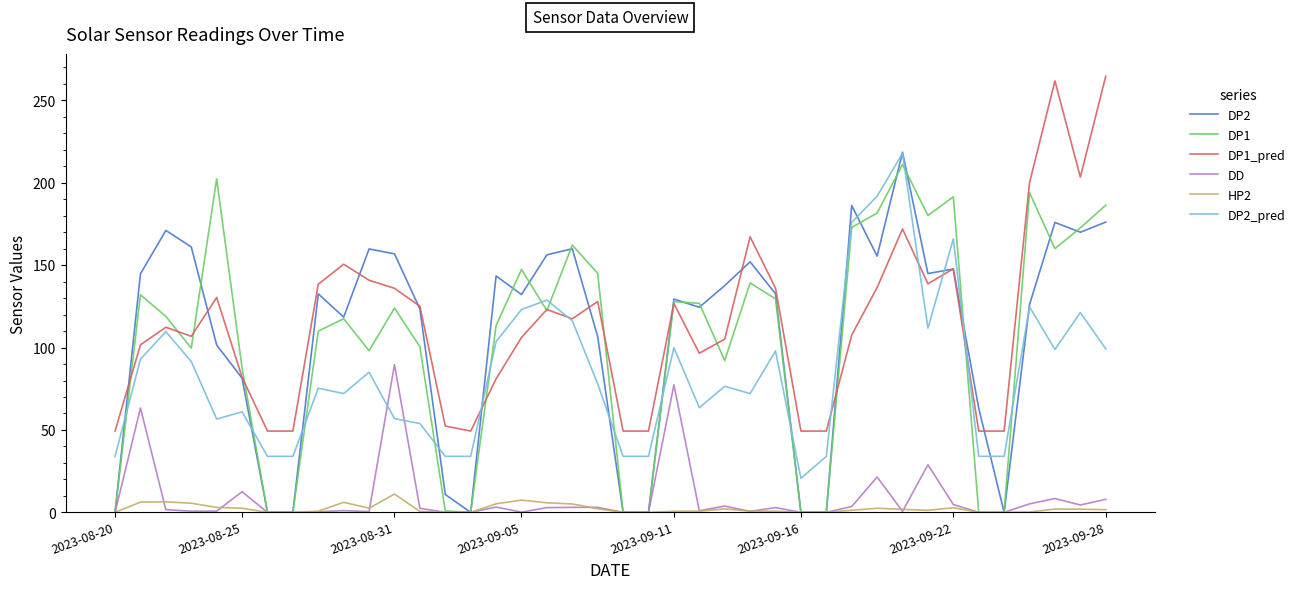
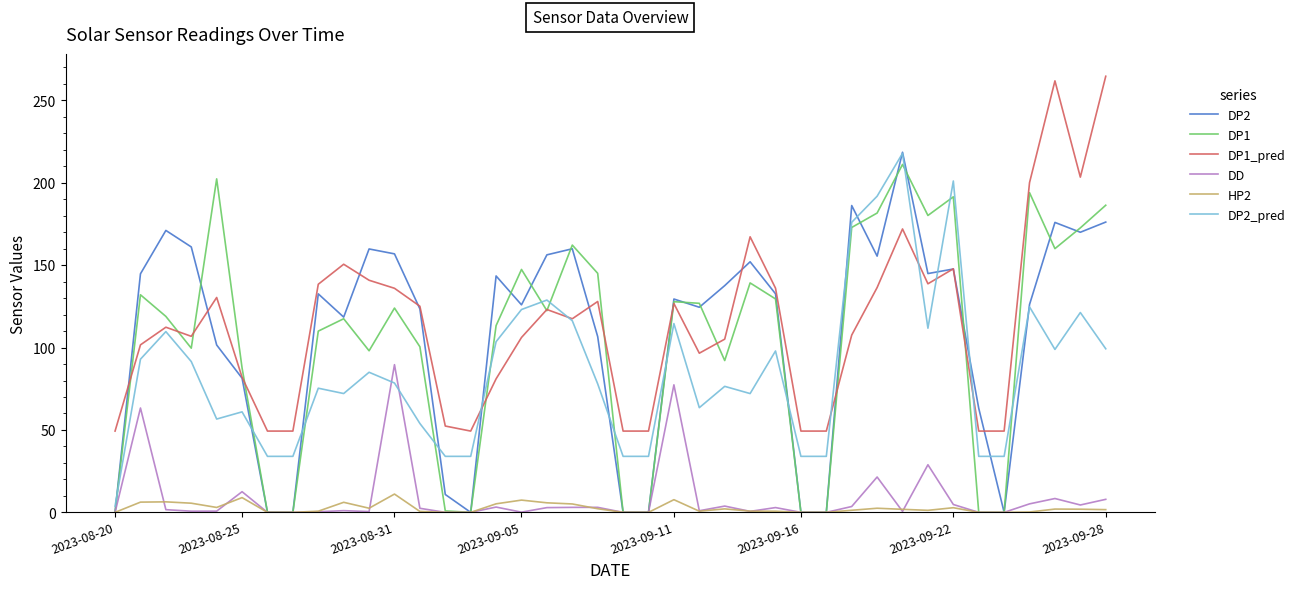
  {
    "DP2": {
      "2023-08-31": 157,
-     "2023-09-05": 132,
+     "2023-09-05": 126,
      "2023-09-11": 129,
      "2023-09-28": 176
    },
    "DP1": {
      "2023-08-25": 88,
      "2023-08-31": 124,
      "2023-09-05": 147,
      "2023-09-22": 191,
      "2023-09-28": 186
    },
    "DP1_pred": {
      "2023-08-20": 49,
      "2023-08-31": 136,
      "2023-09-05": 106,
      "2023-09-16": 49,
      "2023-09-28": 265
    },
    "DD": {
      "2023-08-25": 13,
      "2023-08-31": 90,
      "2023-09-05": 0,
      "2023-09-11": 77,
      "2023-09-22": 5,
      "2023-09-28": 8
    },
    "HP2": {
-     "2023-08-25": 3,
+     "2023-08-25": 9,
      "2023-08-31": 11,
      "2023-09-05": 7,
-     "2023-09-11": 1,
+     "2023-09-11": 8,
      "2023-09-22": 3,
      "2023-09-28": 2
    },
    "DP2_pred": {
-     "2023-08-20": 34,
+     "2023-08-20": 4,
      "2023-08-25": 61,
-     "2023-08-31": 57,
+     "2023-08-31": 78,
      "2023-09-05": 123,
-     "2023-09-11": 100,
-     "2023-09-16": 21,
-     "2023-09-22": 166,
+     "2023-09-11": 115,
+     "2023-09-16": 34,
+     "2023-09-22": 201,
      "2023-09-28": 99
    }
  }
